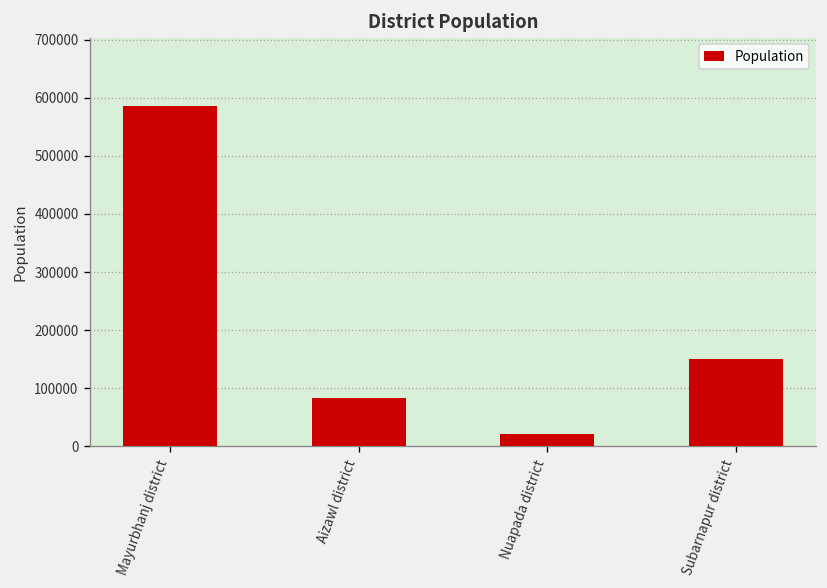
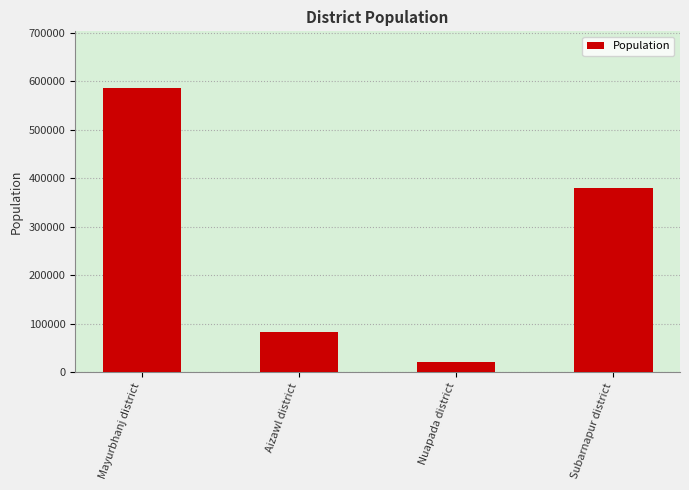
  {
    "Mayurbhanj district": 590000,
    "Aizawl district": 80000,
    "Nuapada district": 20000,
-   "Subarnapur district": 150000
+   "Subarnapur district": 380000
  }
